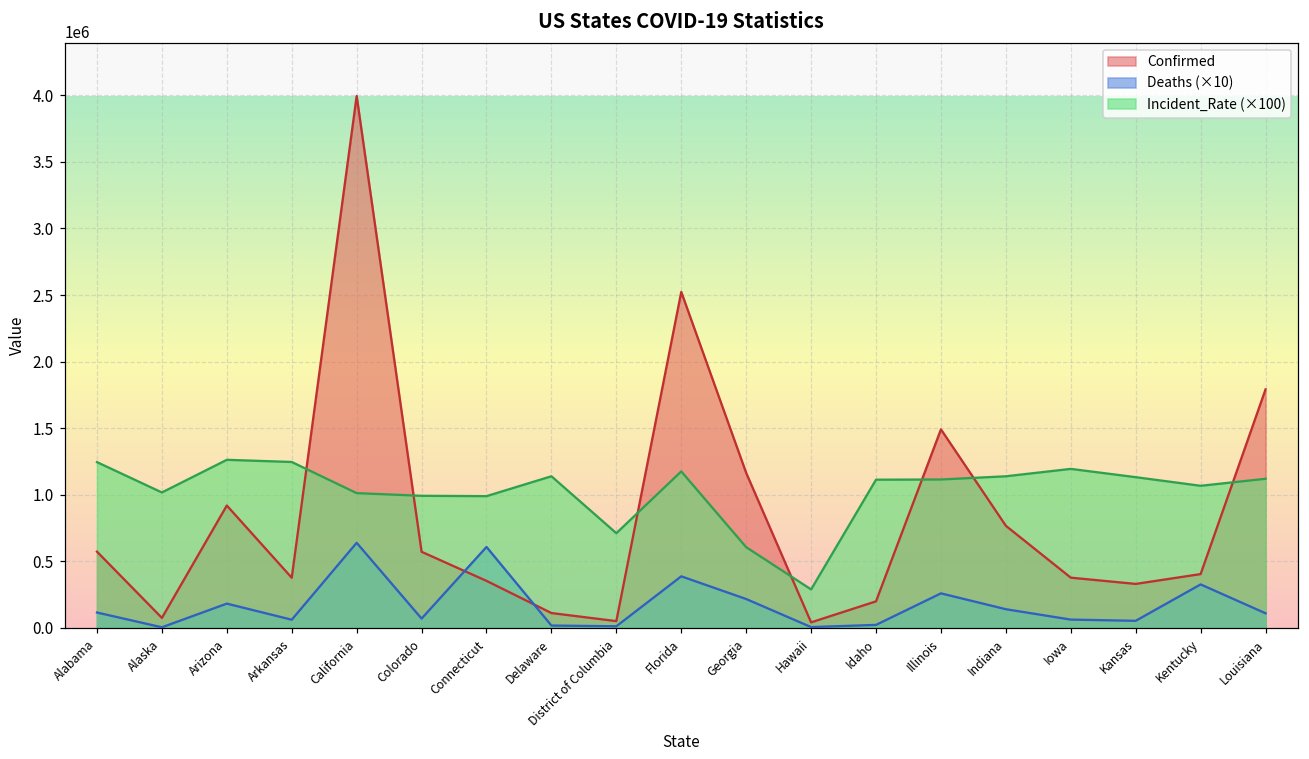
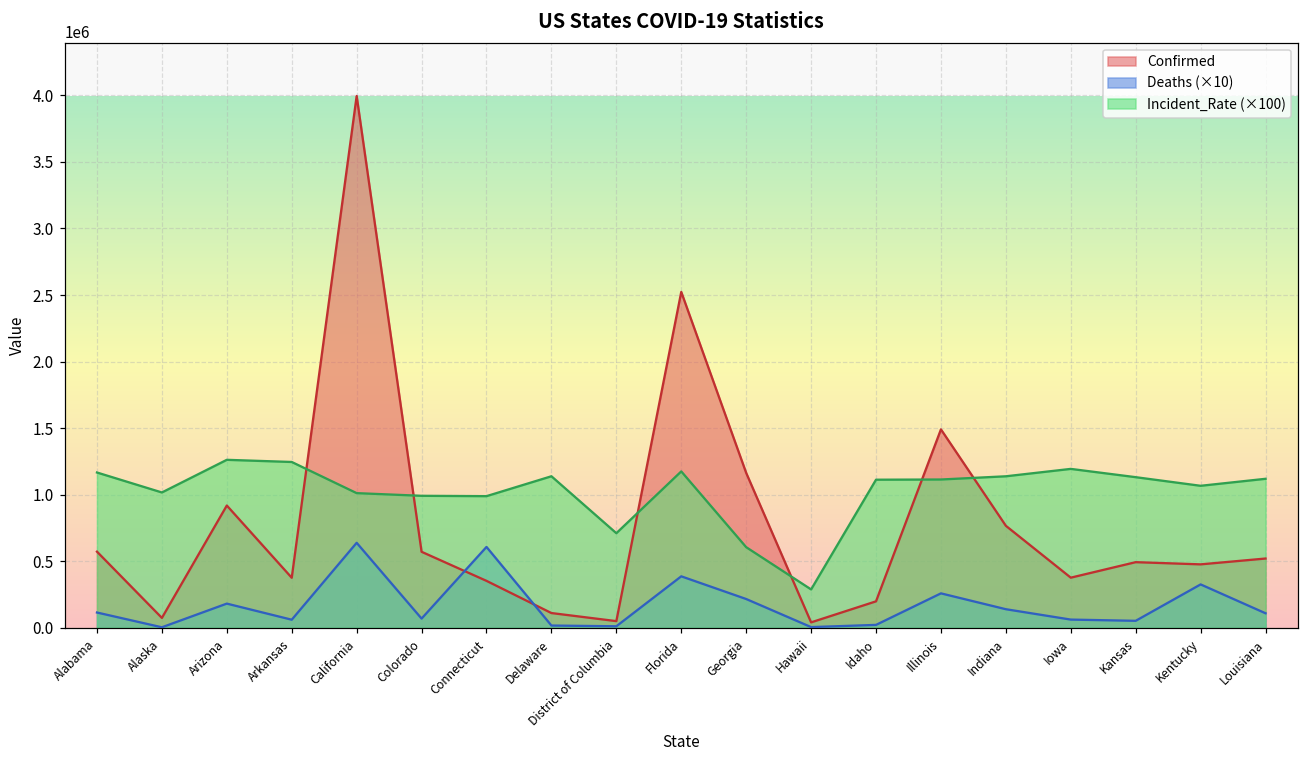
  {
    "Confirmed": {
      "Alabama": 570000,
      "Alaska": 70000,
      "Arizona": 920000,
      "Arkansas": 380000,
      "California": 4000000,
      "Colorado": 570000,
      "Connecticut": 350000,
      "Delaware": 110000,
      "District of Columbia": 50000,
      "Florida": 2520000,
      "Georgia": 1160000,
      "Hawaii": 40000,
      "Idaho": 200000,
      "Illinois": 1490000,
      "Indiana": 770000,
      "Iowa": 380000,
-     "Kansas": 330000,
-     "Kentucky": 400000,
-     "Louisiana": 1790000
+     "Kansas": 490000,
+     "Kentucky": 480000,
+     "Louisiana": 520000
    },
    "Deaths (×10)": {
      "Alabama": 110000,
      "Alaska": 0,
      "Arizona": 180000,
      "Arkansas": 60000,
      "California": 640000,
      "Colorado": 70000,
      "Connecticut": 610000,
      "Delaware": 20000,
      "District of Columbia": 10000,
      "Florida": 390000,
      "Georgia": 220000,
      "Hawaii": 10000,
      "Idaho": 20000,
      "Illinois": 260000,
      "Indiana": 140000,
      "Iowa": 60000,
      "Kansas": 50000,
      "Kentucky": 330000,
      "Louisiana": 110000
    },
    "Incident_Rate (×100)": {
-     "Alabama": 1240000,
+     "Alabama": 1170000,
      "Alaska": 1020000,
      "Arizona": 1260000,
      "Arkansas": 1250000,
      "California": 1010000,
      "Colorado": 990000,
      "Connecticut": 990000,
      "Delaware": 1140000,
      "District of Columbia": 710000,
      "Florida": 1170000,
      "Georgia": 610000,
      "Hawaii": 290000,
      "Idaho": 1110000,
      "Illinois": 1110000,
      "Indiana": 1140000,
      "Iowa": 1190000,
      "Kansas": 1130000,
      "Kentucky": 1070000,
      "Louisiana": 1120000
    }
  }
